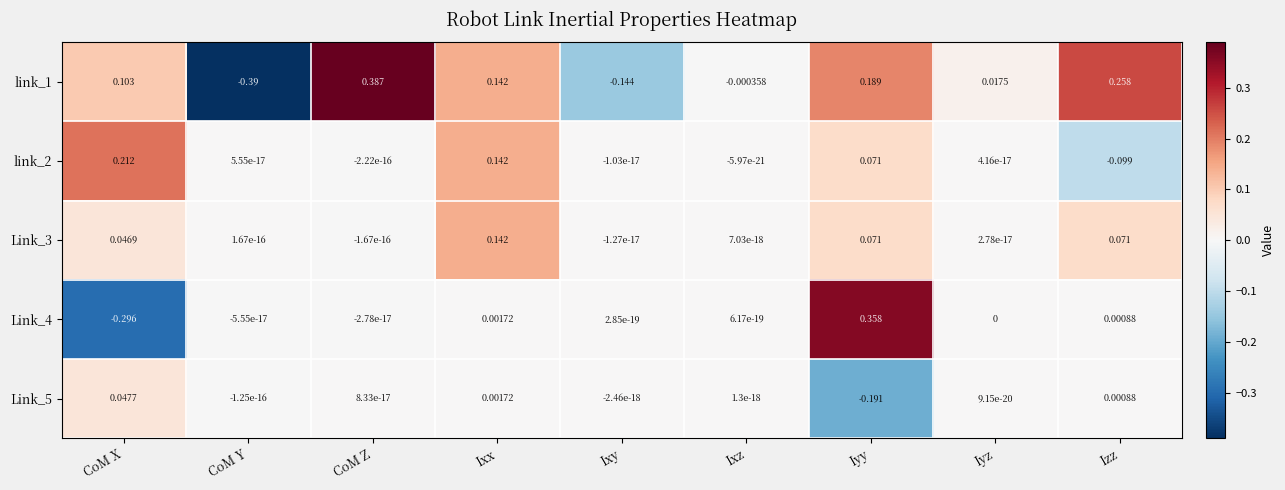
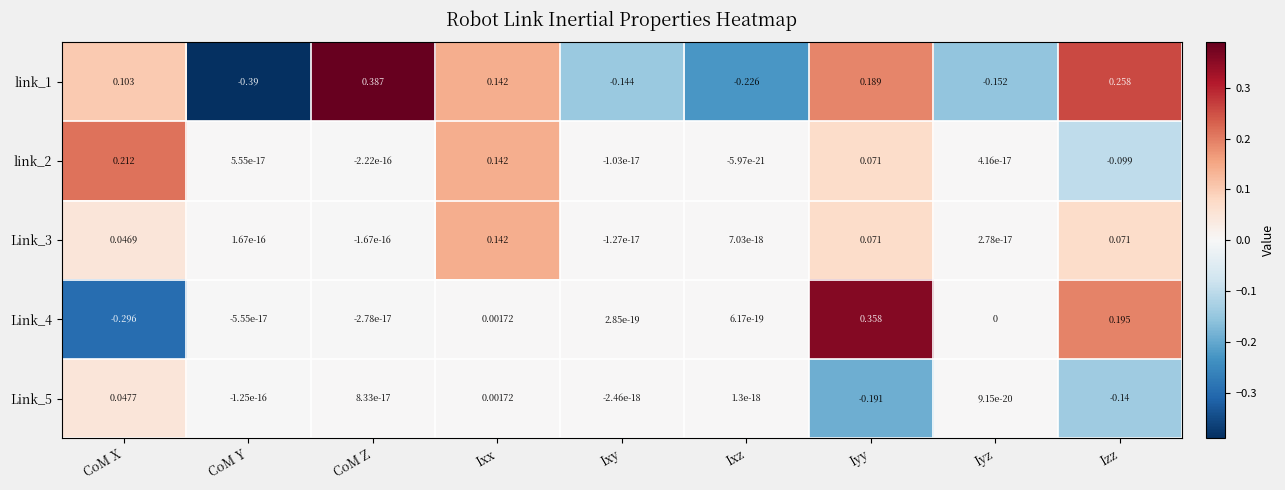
  {
    "link_1": {
      "CoM X": "0.103",
      "CoM Y": "-0.39",
      "CoM Z": "0.387",
      "Ixx": "0.142",
      "Ixy": "-0.144",
-     "Ixz": "-0.000358",
+     "Ixz": "-0.226",
      "Iyy": "0.189",
-     "Iyz": "0.0175",
+     "Iyz": "-0.152",
      "Izz": "0.258"
    },
    "link_2": {
      "CoM X": "0.212",
      "CoM Y": "5.55e-17",
      "CoM Z": "-2.22e-16",
      "Ixx": "0.142",
      "Ixy": "-1.03e-17",
      "Ixz": "-5.97e-21",
      "Iyy": "0.071",
      "Iyz": "4.16e-17",
      "Izz": "-0.099"
    },
    "Link_3": {
      "CoM X": "0.0469",
      "CoM Y": "1.67e-16",
      "CoM Z": "-1.67e-16",
      "Ixx": "0.142",
      "Ixy": "-1.27e-17",
      "Ixz": "7.03e-18",
      "Iyy": "0.071",
      "Iyz": "2.78e-17",
      "Izz": "0.071"
    },
    "Link_4": {
      "CoM X": "-0.296",
      "CoM Y": "-5.55e-17",
      "CoM Z": "-2.78e-17",
      "Ixx": "0.00172",
      "Ixy": "2.85e-19",
      "Ixz": "6.17e-19",
      "Iyy": "0.358",
      "Iyz": "0",
-     "Izz": "0.00088"
+     "Izz": "0.195"
    },
    "Link_5": {
      "CoM X": "0.0477",
      "CoM Y": "-1.25e-16",
      "CoM Z": "8.33e-17",
      "Ixx": "0.00172",
      "Ixy": "-2.46e-18",
      "Ixz": "1.3e-18",
      "Iyy": "-0.191",
      "Iyz": "9.15e-20",
-     "Izz": "0.00088"
+     "Izz": "-0.14"
    }
  }
